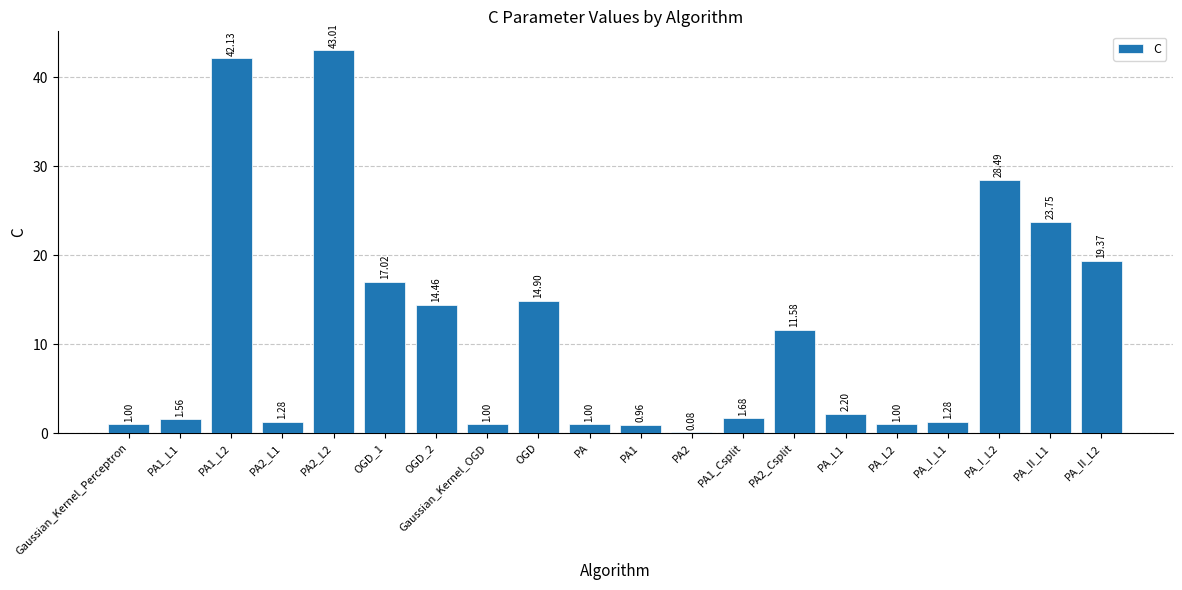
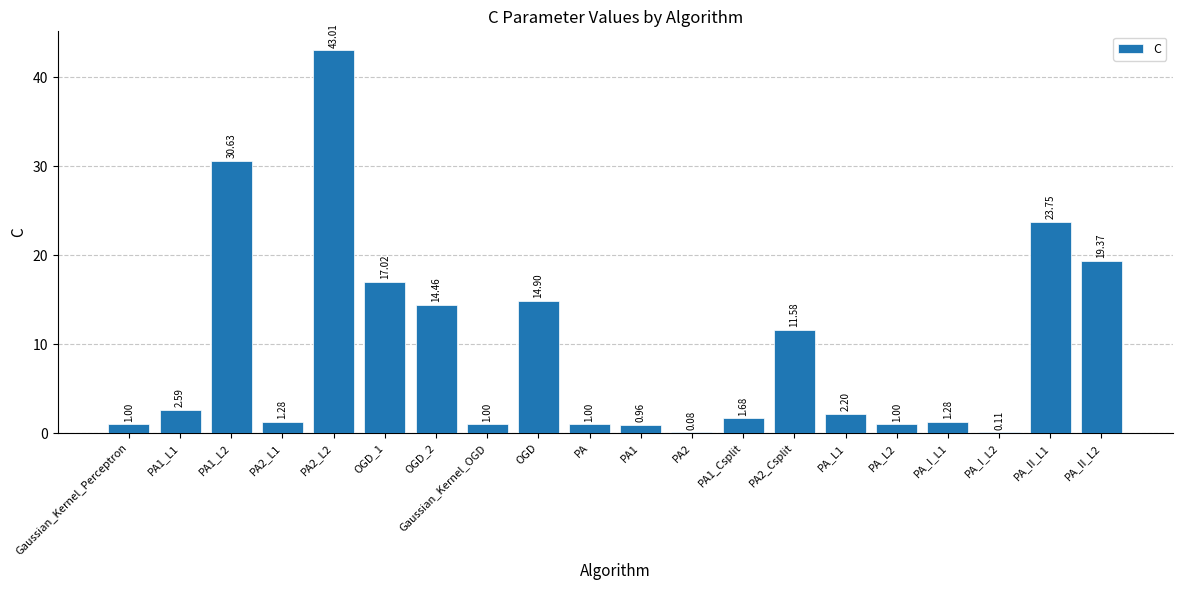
  {
    "Gaussian_Kernel_Perceptron": 1.00,
-   "PA1_L1": 1.56,
-   "PA1_L2": 42.13,
+   "PA1_L1": 2.59,
+   "PA1_L2": 30.63,
    "PA2_L1": 1.28,
    "PA2_L2": 43.01,
    "OGD_1": 17.02,
    "OGD_2": 14.46,
    "Gaussian_Kernel_OGD": 1.00,
    "OGD": 14.90,
    "PA": 1.00,
    "PA1": 0.96,
    "PA2": 0.08,
    "PA1_Csplit": 1.68,
    "PA2_Csplit": 11.58,
    "PA_L1": 2.20,
    "PA_L2": 1.00,
    "PA_I_L1": 1.28,
-   "PA_I_L2": 28.49,
+   "PA_I_L2": 0.11,
    "PA_II_L1": 23.75,
    "PA_II_L2": 19.37
  }
